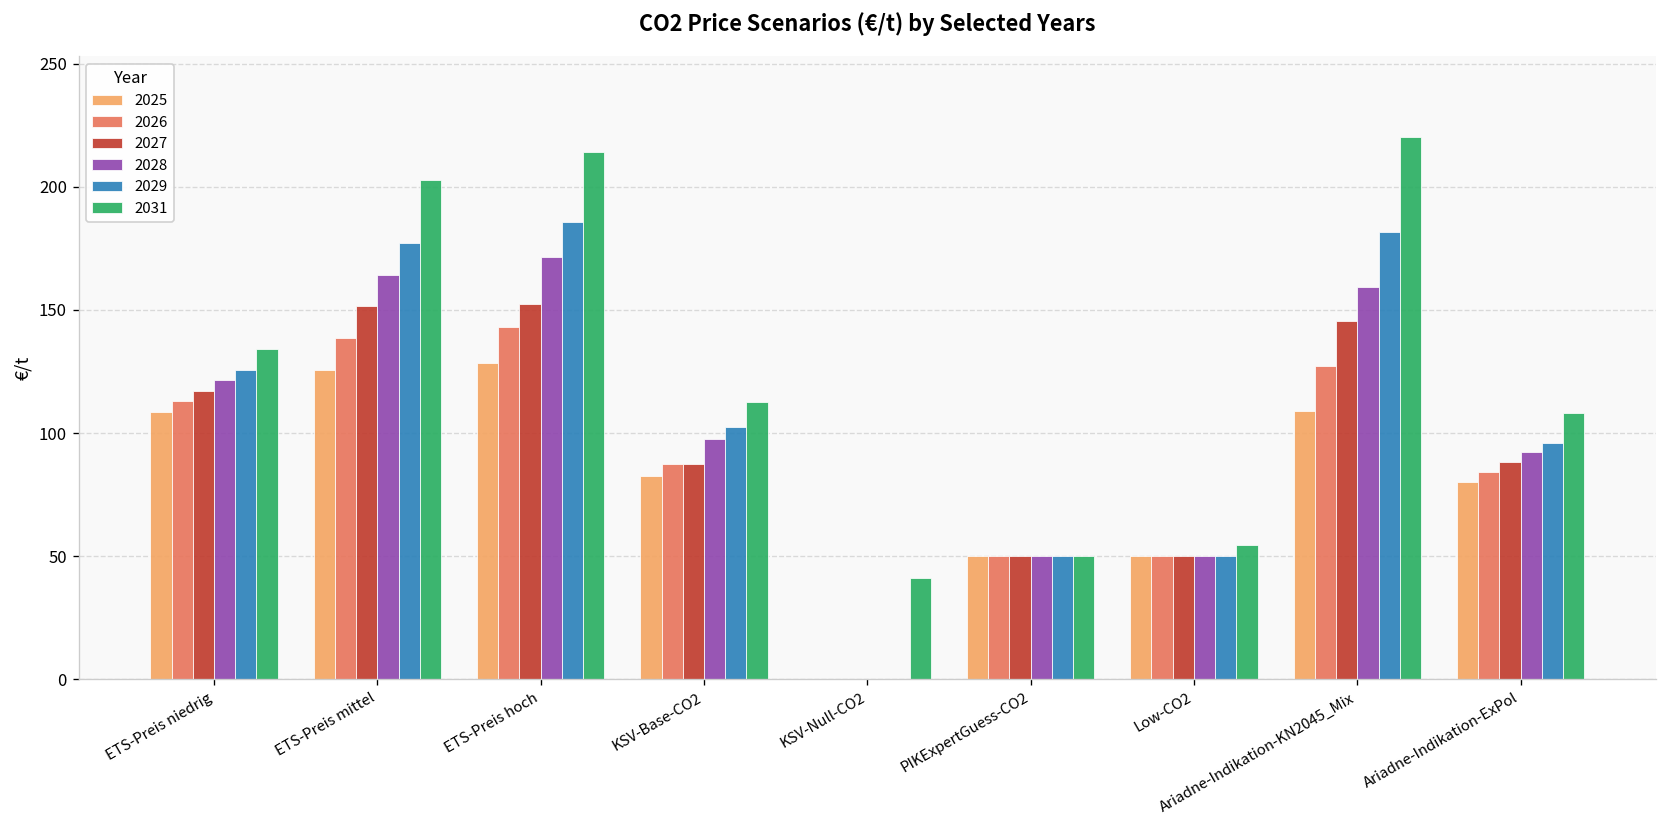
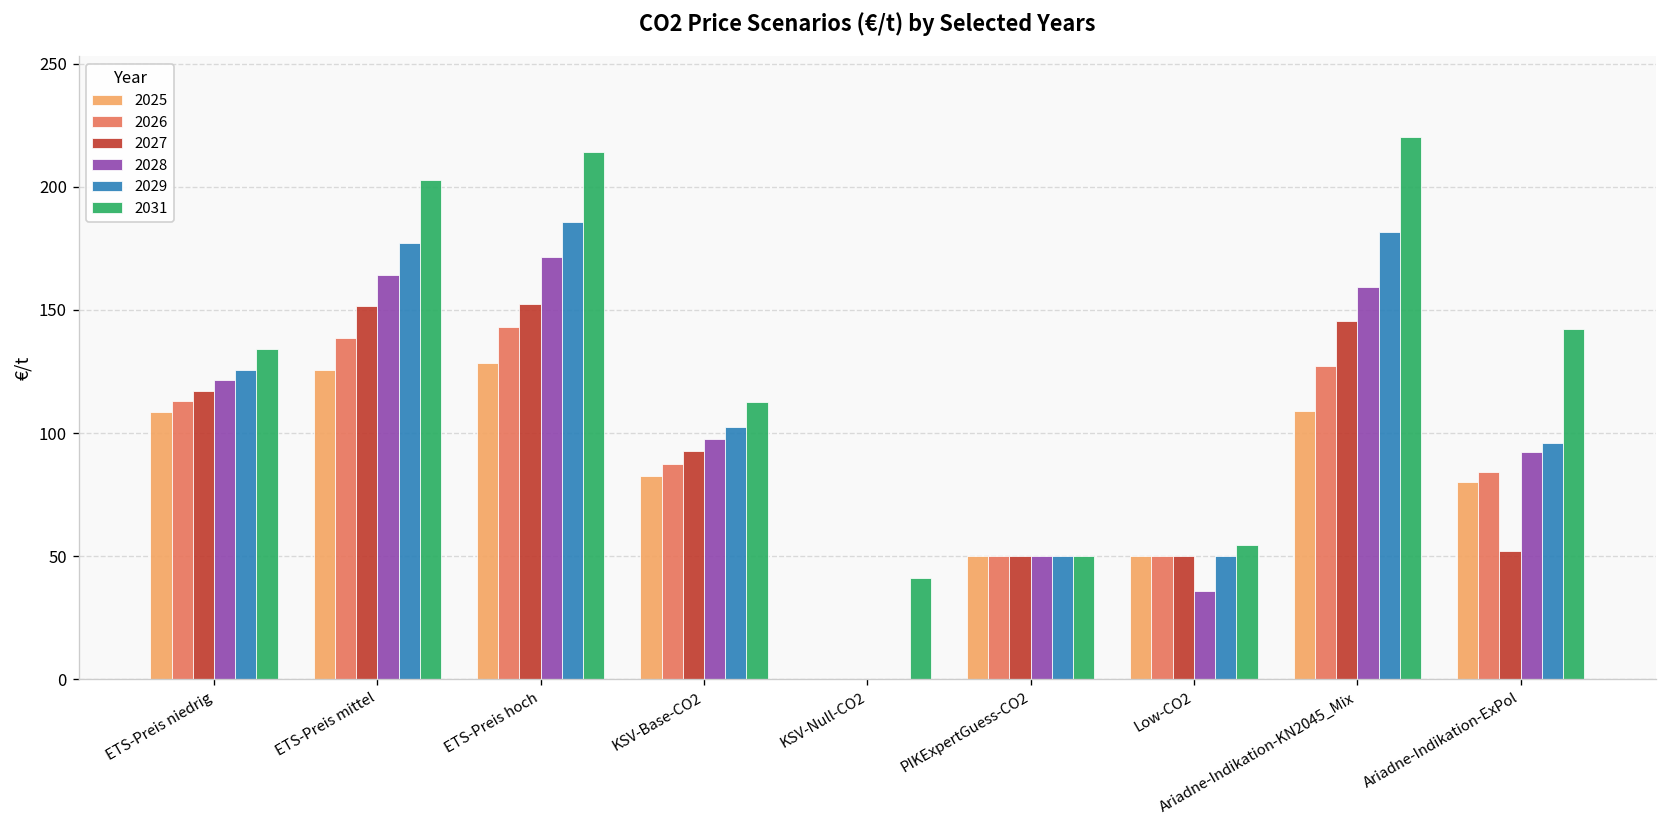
  {
    "2027": {
      "ETS-Preis niedrig": 117,
      "ETS-Preis mittel": 151,
      "ETS-Preis hoch": 152,
-     "KSV-Base-CO2": 87,
+     "KSV-Base-CO2": 93,
      "KSV-Null-CO2": 0,
      "PIKExpertGuess-CO2": 50,
      "Low-CO2": 50,
      "Ariadne-Indikation-KN2045_Mix": 145,
-     "Ariadne-Indikation-ExPol": 88
+     "Ariadne-Indikation-ExPol": 52
    },
    "2028": {
      "ETS-Preis niedrig": 121,
      "ETS-Preis mittel": 164,
      "ETS-Preis hoch": 171,
      "KSV-Base-CO2": 98,
      "KSV-Null-CO2": 0,
      "PIKExpertGuess-CO2": 50,
-     "Low-CO2": 50,
+     "Low-CO2": 36,
      "Ariadne-Indikation-KN2045_Mix": 159,
      "Ariadne-Indikation-ExPol": 92
    },
    "2029": {
      "ETS-Preis niedrig": 126,
      "ETS-Preis mittel": 177,
      "ETS-Preis hoch": 186,
      "KSV-Base-CO2": 103,
      "KSV-Null-CO2": 0,
      "PIKExpertGuess-CO2": 50,
      "Low-CO2": 50,
      "Ariadne-Indikation-KN2045_Mix": 182,
      "Ariadne-Indikation-ExPol": 96
    },
    "2031": {
      "ETS-Preis niedrig": 134,
      "ETS-Preis mittel": 203,
      "ETS-Preis hoch": 214,
      "KSV-Base-CO2": 113,
      "KSV-Null-CO2": 41,
      "PIKExpertGuess-CO2": 50,
      "Low-CO2": 55,
      "Ariadne-Indikation-KN2045_Mix": 220,
-     "Ariadne-Indikation-ExPol": 108
+     "Ariadne-Indikation-ExPol": 142
    }
  }
